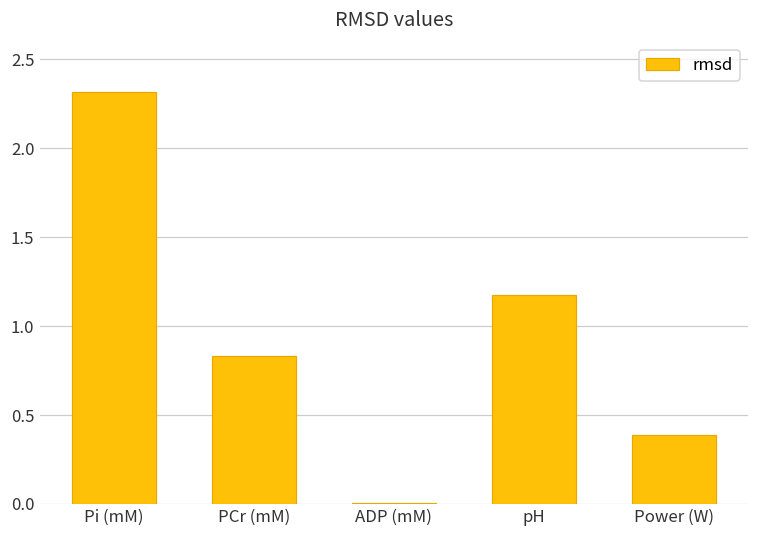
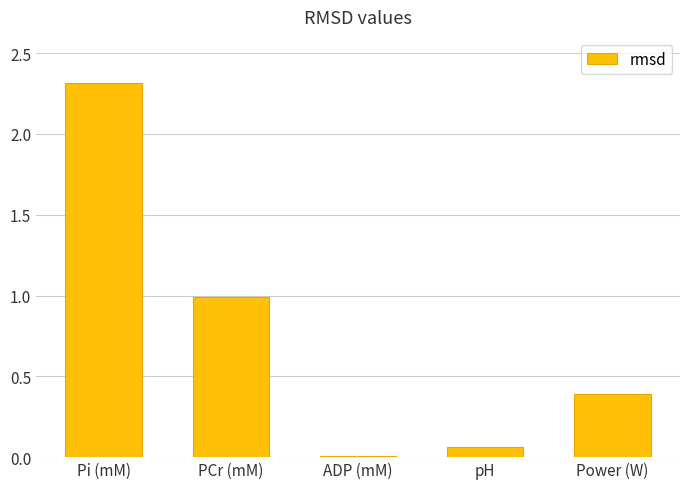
  {
    "Pi (mM)": 2.32,
-   "PCr (mM)": 0.83,
-   "pH": 1.18,
+   "PCr (mM)": 0.99,
+   "pH": 0.06,
    "Power (W)": 0.39
  }
